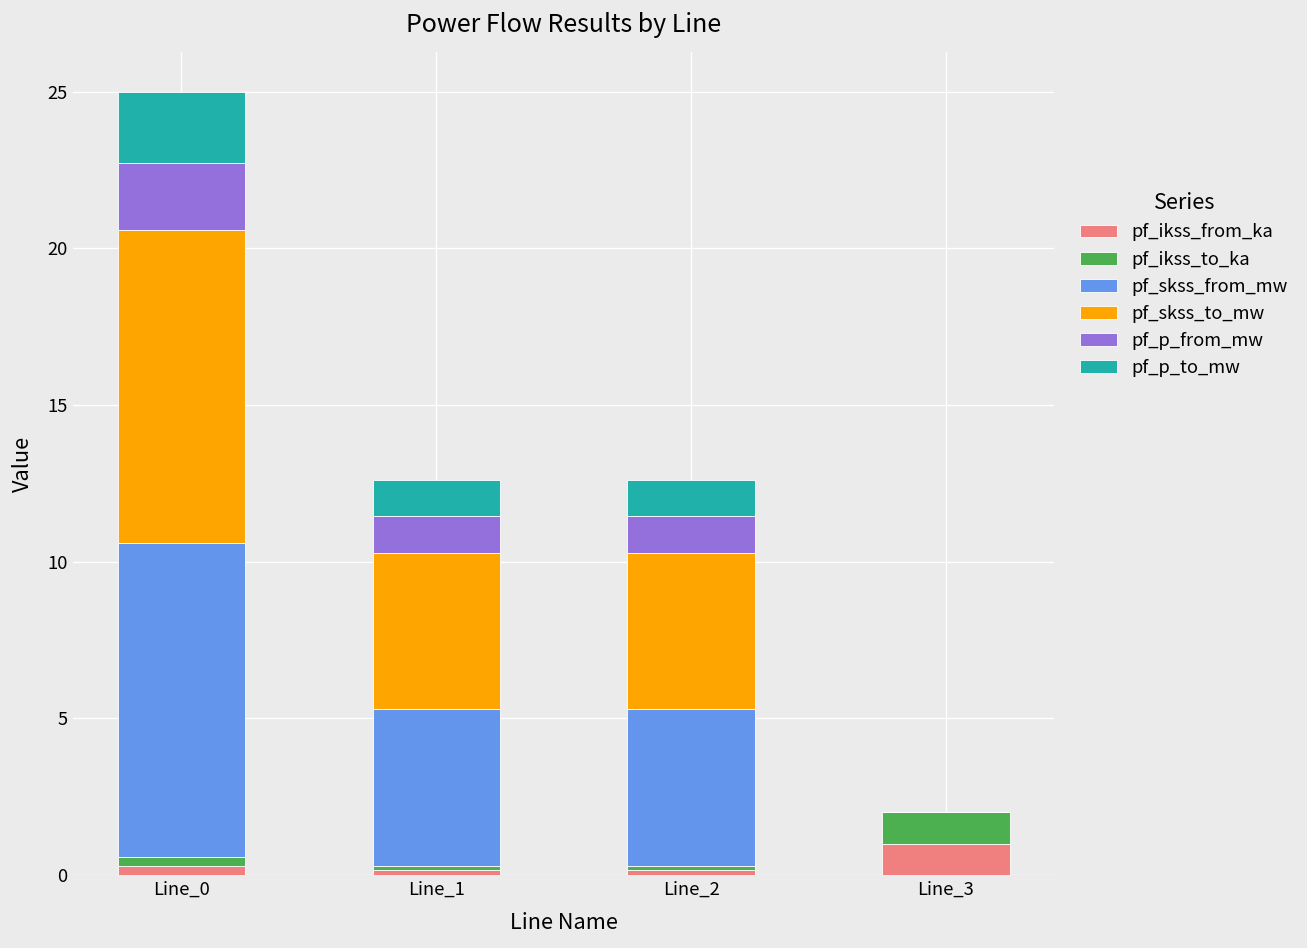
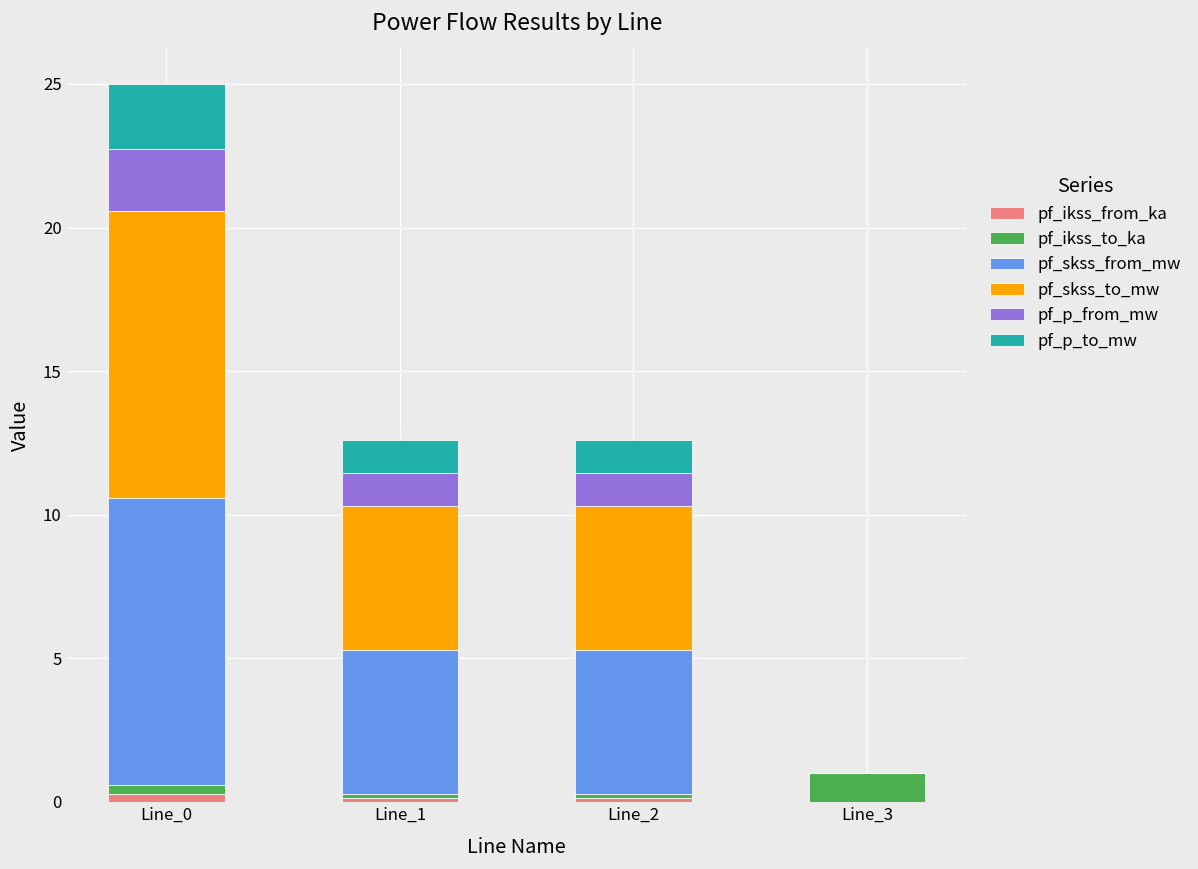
  {
    "pf_ikss_from_ka": {
      "Line_0": 0.3,
      "Line_1": 0.1,
      "Line_2": 0.1,
-     "Line_3": 1
+     "Line_3": 0
    },
    "pf_ikss_to_ka": {
      "Line_0": 0.3,
      "Line_1": 0.1,
      "Line_2": 0.1,
      "Line_3": 1
    },
    "pf_skss_from_mw": {
      "Line_0": 10,
      "Line_1": 5,
      "Line_2": 5,
      "Line_3": 0
    },
    "pf_skss_to_mw": {
      "Line_0": 10,
      "Line_1": 5,
      "Line_2": 5,
      "Line_3": 0
    },
    "pf_p_from_mw": {
      "Line_0": 2.1,
      "Line_1": 1.2,
      "Line_2": 1.2,
      "Line_3": 0
    },
    "pf_p_to_mw": {
      "Line_0": 2.3,
      "Line_1": 1.1,
      "Line_2": 1.1,
      "Line_3": 0
    }
  }
